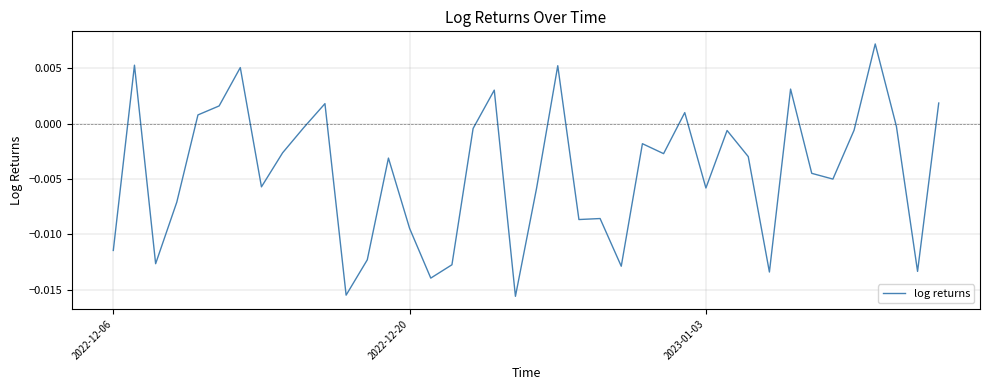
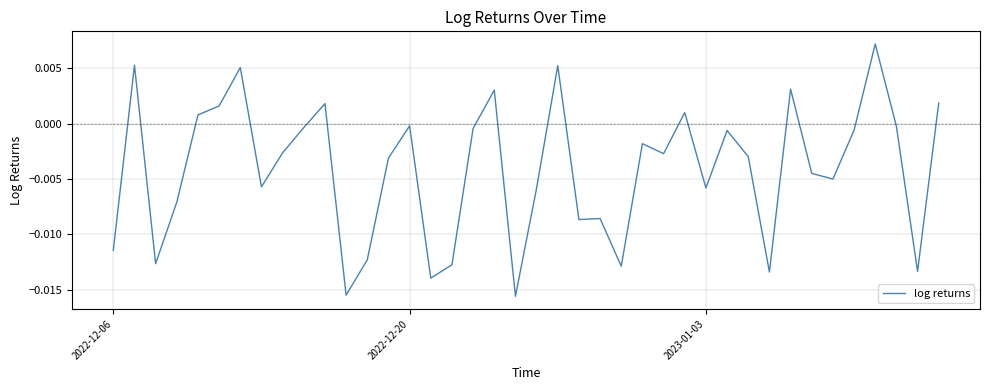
  {
    "2022-12-06": -0.0115,
-   "2022-12-20": -0.0095,
+   "2022-12-20": -0.0002,
    "2023-01-03": -0.0058
  }
